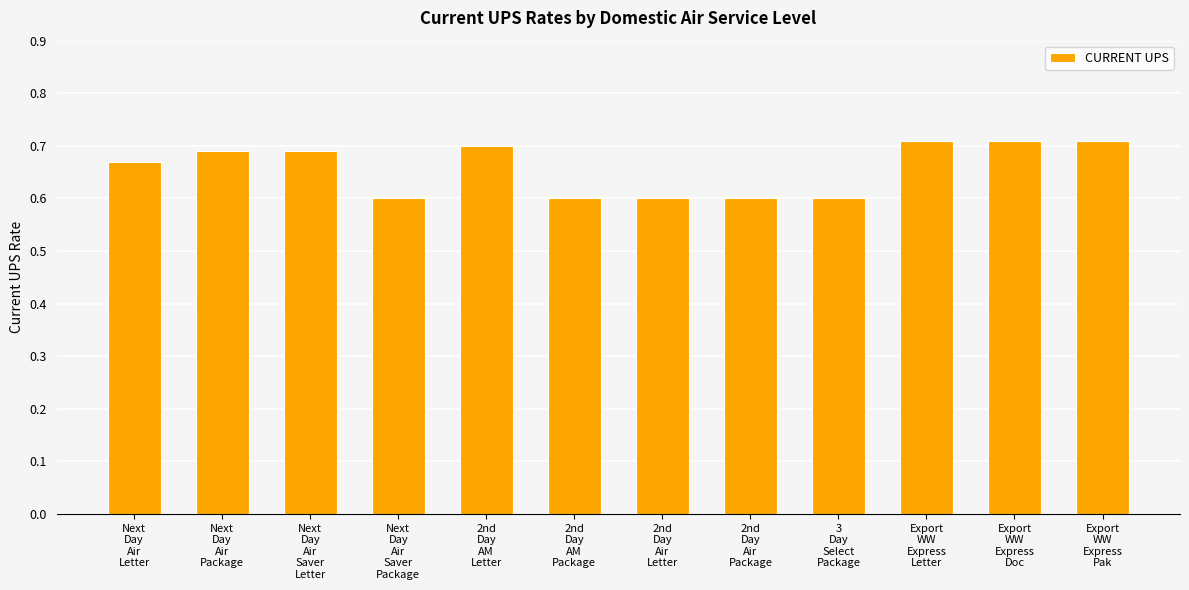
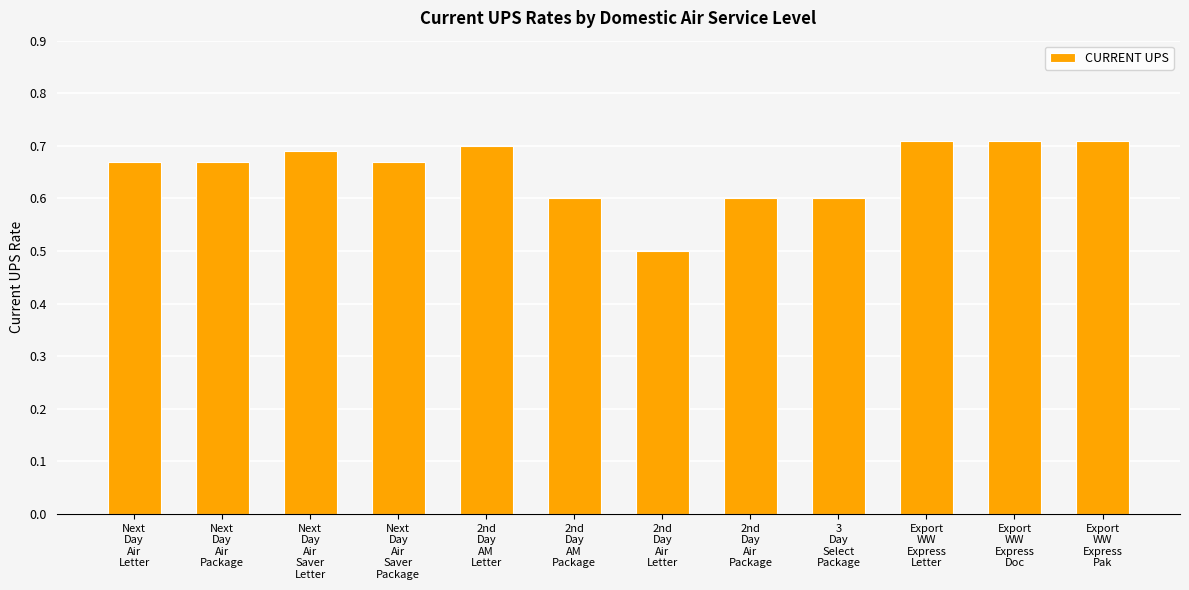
  {
    "Next Day Air Letter": 0.67,
-   "Next Day Air Package": 0.69,
+   "Next Day Air Package": 0.67,
    "Next Day Air Saver Letter": 0.69,
-   "Next Day Air Saver Package": 0.60,
+   "Next Day Air Saver Package": 0.67,
    "2nd Day AM Letter": 0.70,
    "2nd Day AM Package": 0.60,
-   "2nd Day Air Letter": 0.6,
+   "2nd Day Air Letter": 0.5,
    "2nd Day Air Package": 0.60,
    "3 Day Select Package": 0.60,
    "Export WW Express Letter": 0.71,
    "Export WW Express Doc": 0.71,
    "Export WW Express Pak": 0.71
  }
